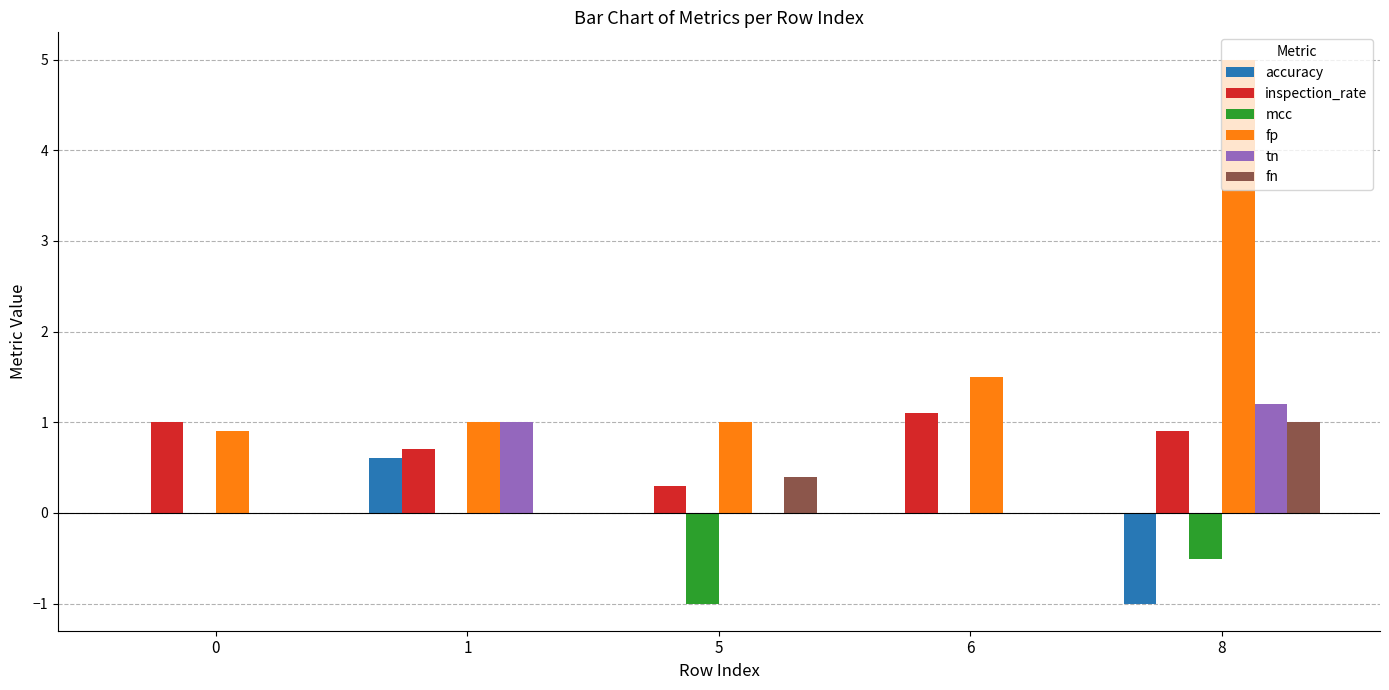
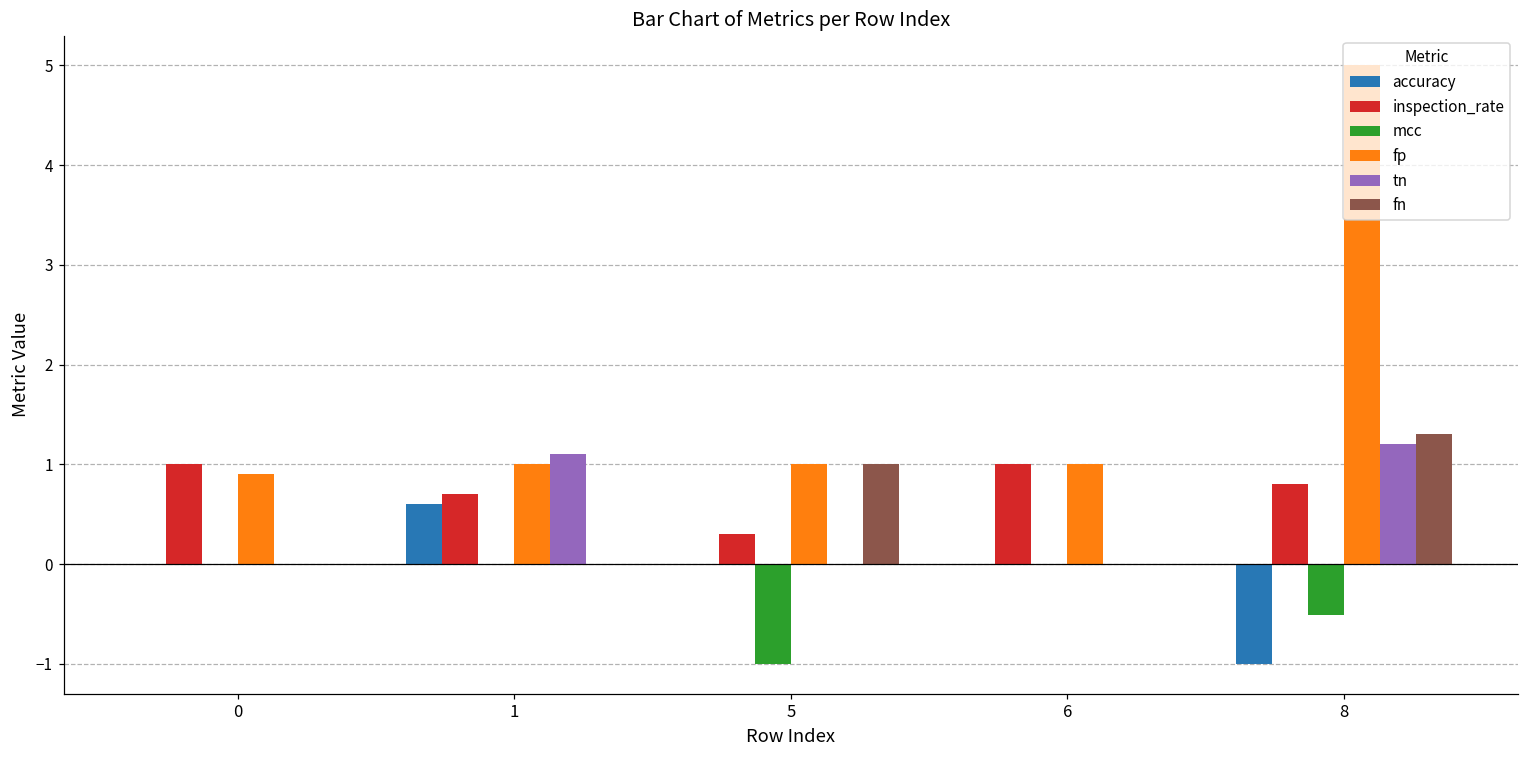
  {
    "accuracy": {
      "0": 0.0,
      "1": 0.6,
      "5": 0.0,
      "6": 0.0,
      "8": -1.0
    },
    "inspection_rate": {
      "0": 1.0,
      "1": 0.7,
      "5": 0.3,
-     "6": 1.1,
-     "8": 0.9
+     "6": 1.0,
+     "8": 0.8
    },
    "mcc": {
      "0": 0.0,
      "1": 0.0,
      "5": -1.0,
      "6": 0.0,
      "8": -0.5
    },
    "fp": {
      "0": 0.9,
      "1": 1.0,
      "5": 1.0,
-     "6": 1.5
+     "6": 1.0
    },
    "tn": {
      "0": 0.0,
-     "1": 1.0,
+     "1": 1.1,
      "5": 0.0,
      "6": 0.0,
      "8": 1.2
    },
    "fn": {
      "0": 0.0,
      "1": 0.0,
-     "5": 0.4,
+     "5": 1.0,
      "6": 0.0,
-     "8": 1.0
+     "8": 1.3
    }
  }
